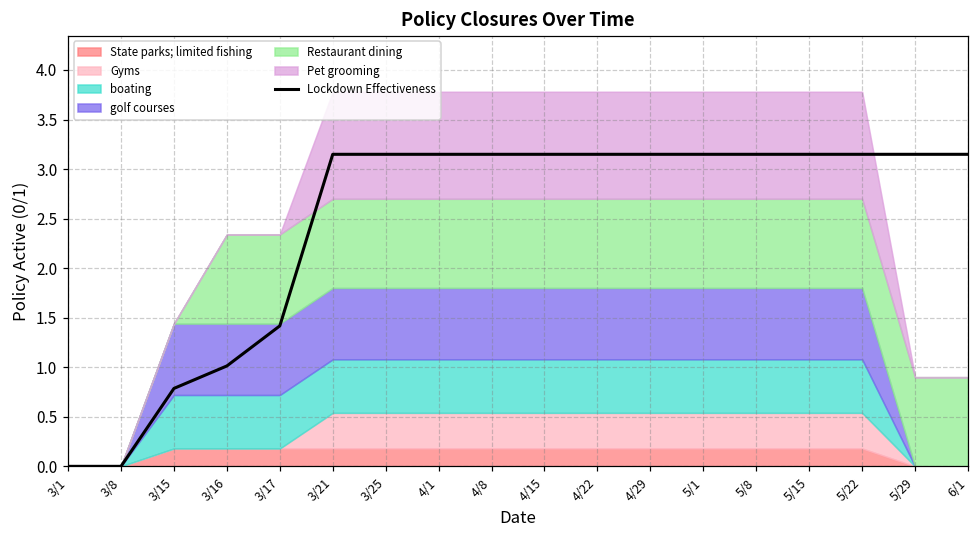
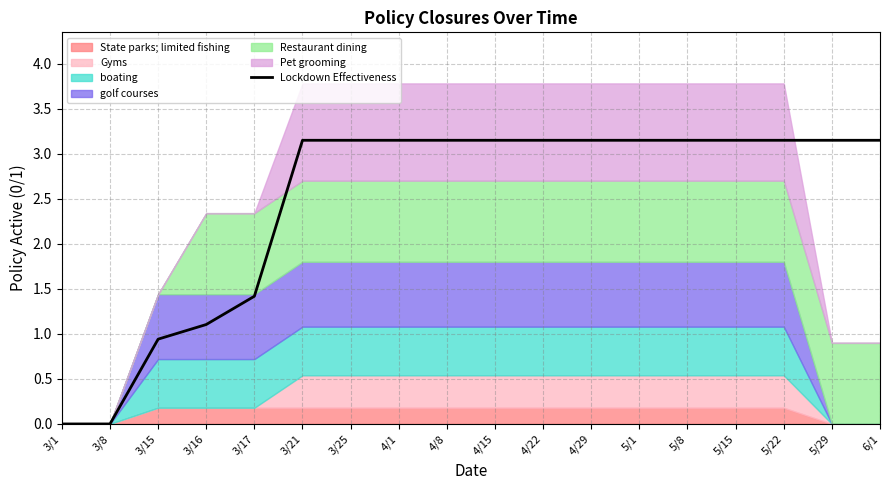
  {
    "Lockdown Effectiveness": {
-     "3/15": 0.8,
-     "3/16": 1.0,
+     "3/15": 0.9,
+     "3/16": 1.1,
      "3/21": 3.1,
      "3/25": 3.1,
      "4/1": 3.1,
      "4/8": 3.1,
      "4/15": 3.1,
      "4/22": 3.1,
      "4/29": 3.1,
      "5/1": 3.1,
      "5/8": 3.1,
      "5/15": 3.1,
      "5/22": 3.1,
      "5/29": 3.1,
      "6/1": 3.1
    },
    "State parks; limited fishing": {
      "3/21": 0.2,
      "3/25": 0.2,
      "4/1": 0.2,
      "4/8": 0.2,
      "4/15": 0.2,
      "4/22": 0.2,
      "4/29": 0.2,
      "5/1": 0.2,
      "5/8": 0.2,
      "5/15": 0.2,
      "5/22": 0.2
    },
    "boating": {
      "3/15": 0.5,
      "3/16": 0.5,
      "3/17": 0.5,
      "3/21": 0.5,
      "3/25": 0.5,
      "4/1": 0.5,
      "4/8": 0.5,
      "4/15": 0.5,
      "4/22": 0.5,
      "4/29": 0.5,
      "5/1": 0.5,
      "5/8": 0.5,
      "5/15": 0.5,
      "5/22": 0.5
    },
    "golf courses": {
      "3/16": 0.7,
      "3/21": 0.7,
      "3/25": 0.7,
      "4/1": 0.7,
      "4/8": 0.7,
      "4/15": 0.7,
      "4/22": 0.7,
      "4/29": 0.7,
      "5/1": 0.7,
      "5/8": 0.7,
      "5/15": 0.7,
      "5/22": 0.7
    },
    "Restaurant dining": {
      "3/21": 0.9,
      "3/25": 0.9,
      "4/1": 0.9,
      "4/8": 0.9,
      "4/15": 0.9,
      "4/22": 0.9,
      "4/29": 0.9,
      "5/1": 0.9,
      "5/8": 0.9,
      "5/15": 0.9,
      "5/22": 0.9
    }
  }
